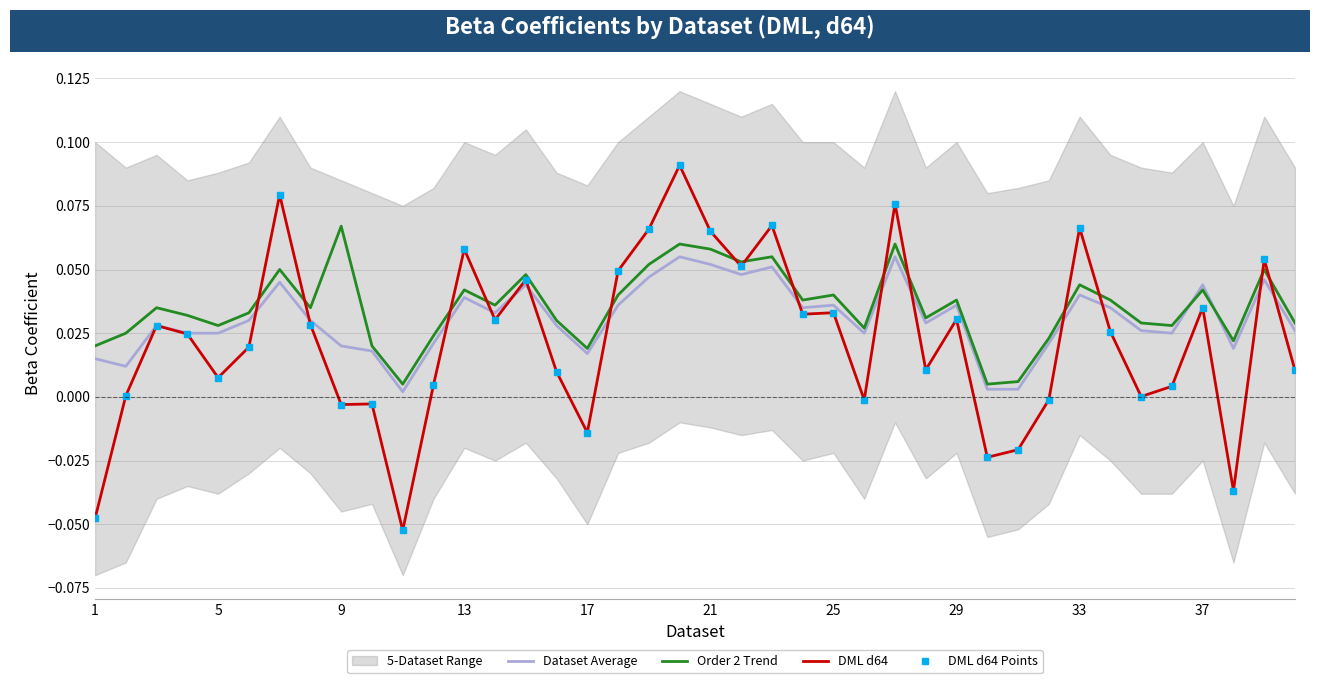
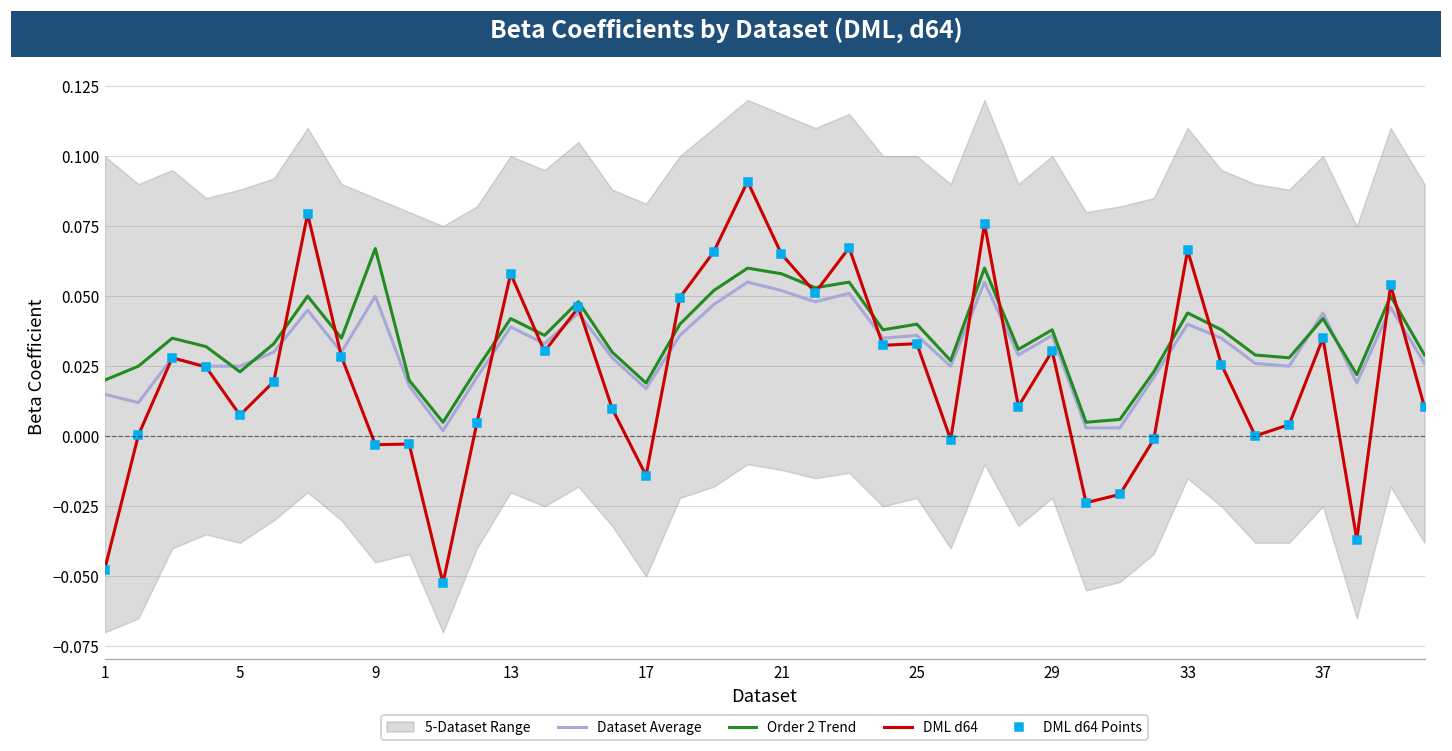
  {
    "Dataset Average": {
      "1": 0.015,
      "5": 0.025,
-     "9": 0.02,
+     "9": 0.05,
      "13": 0.039,
      "17": 0.017,
      "21": 0.052,
      "25": 0.036,
      "29": 0.036,
      "33": 0.04,
      "37": 0.044
    },
    "Order 2 Trend": {
      "1": 0.020,
-     "5": 0.028,
+     "5": 0.023,
      "9": 0.067,
      "13": 0.042,
      "17": 0.019,
      "21": 0.058,
      "25": 0.040,
      "29": 0.038,
      "33": 0.044,
      "37": 0.042
    },
    "DML d64 Points": {
      "1": -0.048,
      "5": 0.008,
      "9": -0.003,
      "13": 0.058,
      "17": -0.014,
      "21": 0.065,
      "25": 0.033,
      "29": 0.030,
      "33": 0.066,
      "37": 0.035
    }
  }
